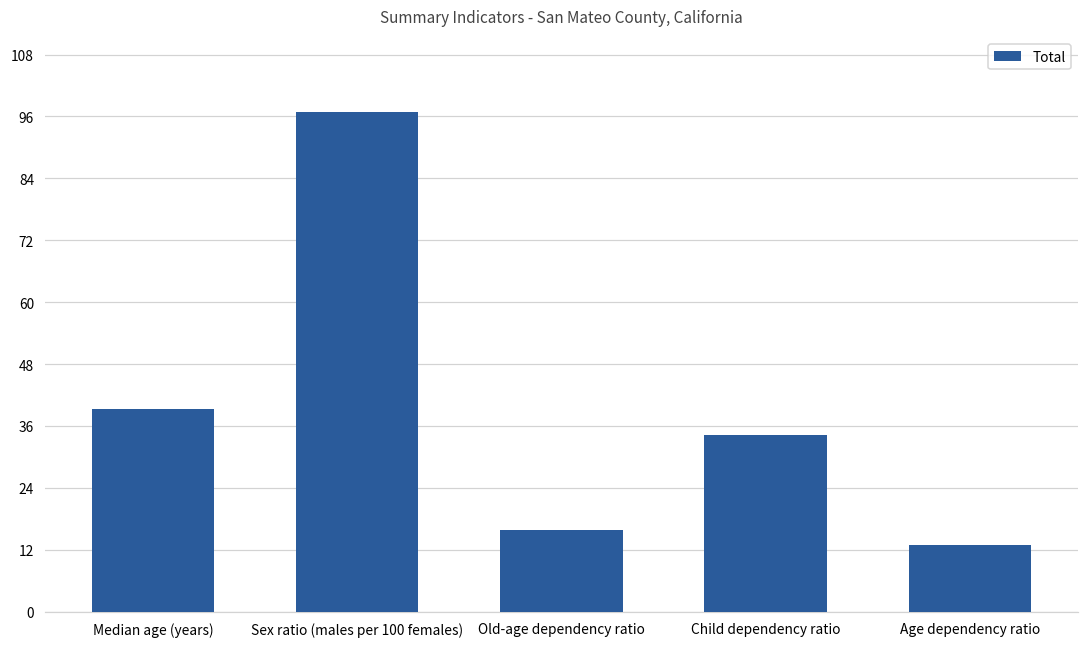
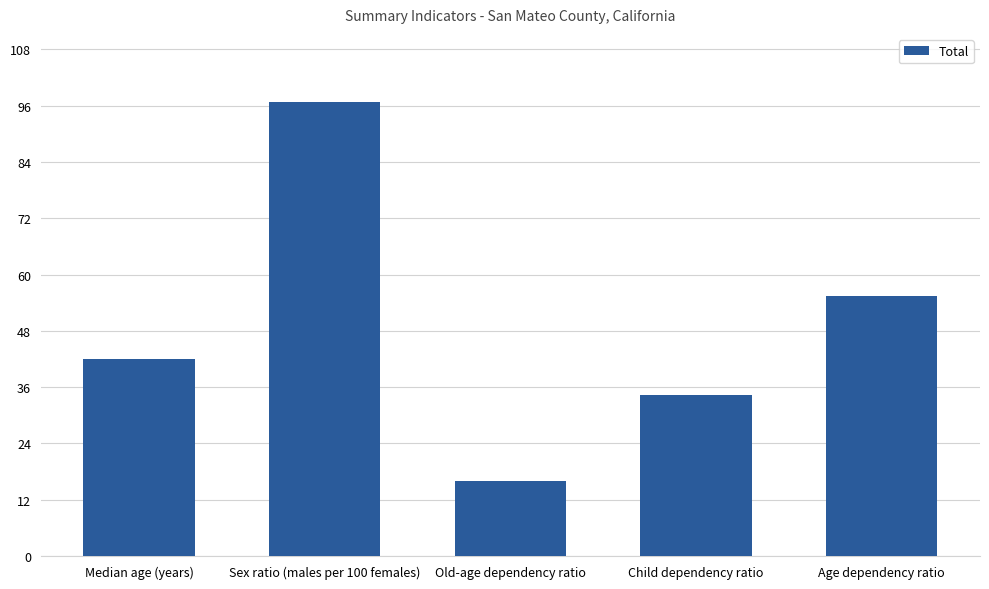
  {
-   "Median age (years)": 39,
+   "Median age (years)": 42,
    "Sex ratio (males per 100 females)": 97,
    "Old-age dependency ratio": 16,
    "Child dependency ratio": 34,
-   "Age dependency ratio": 13
+   "Age dependency ratio": 55
  }
